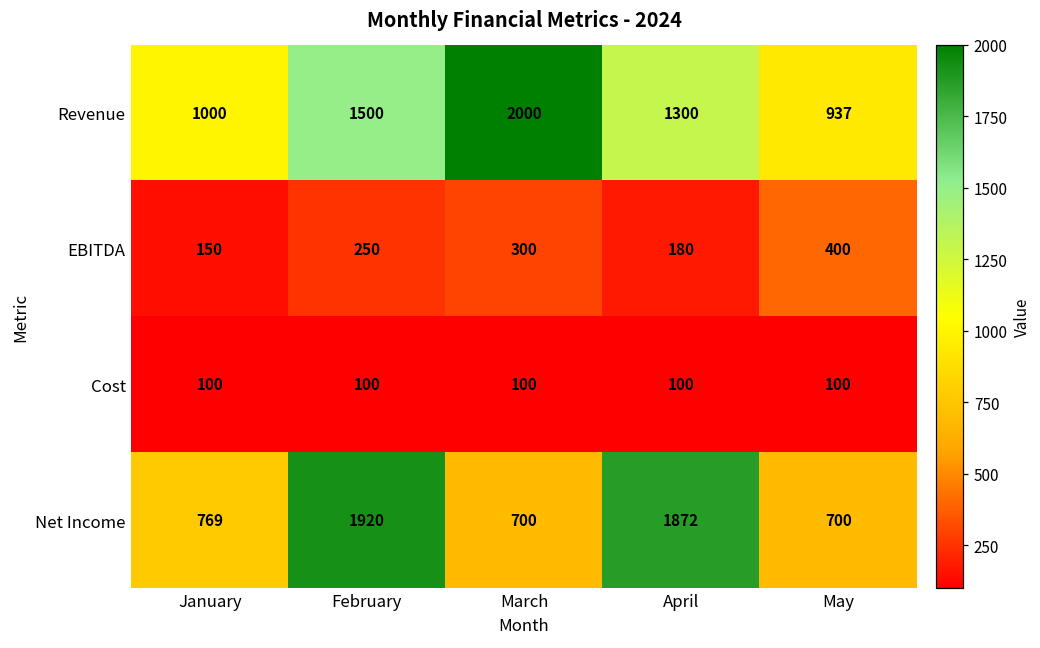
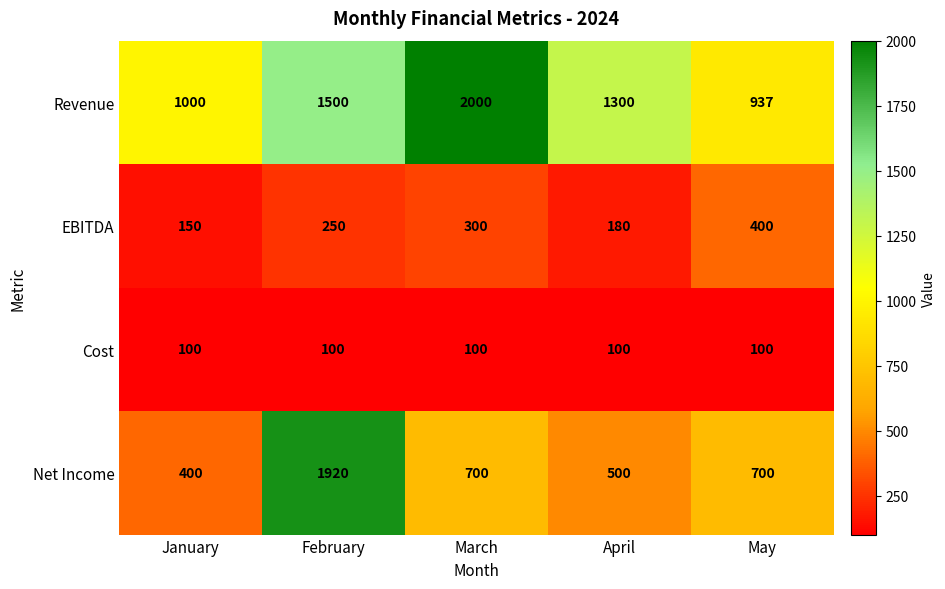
  {
    "Revenue": {
      "January": 1000,
      "February": 1500,
      "March": 2000,
      "April": 1300,
      "May": 937
    },
    "EBITDA": {
      "January": 150,
      "February": 250,
      "March": 300,
      "April": 180,
      "May": 400
    },
    "Cost": {
      "January": 100,
      "February": 100,
      "March": 100,
      "April": 100,
      "May": 100
    },
    "Net Income": {
-     "January": 769,
+     "January": 400,
      "February": 1920,
      "March": 700,
-     "April": 1872,
+     "April": 500,
      "May": 700
    }
  }
